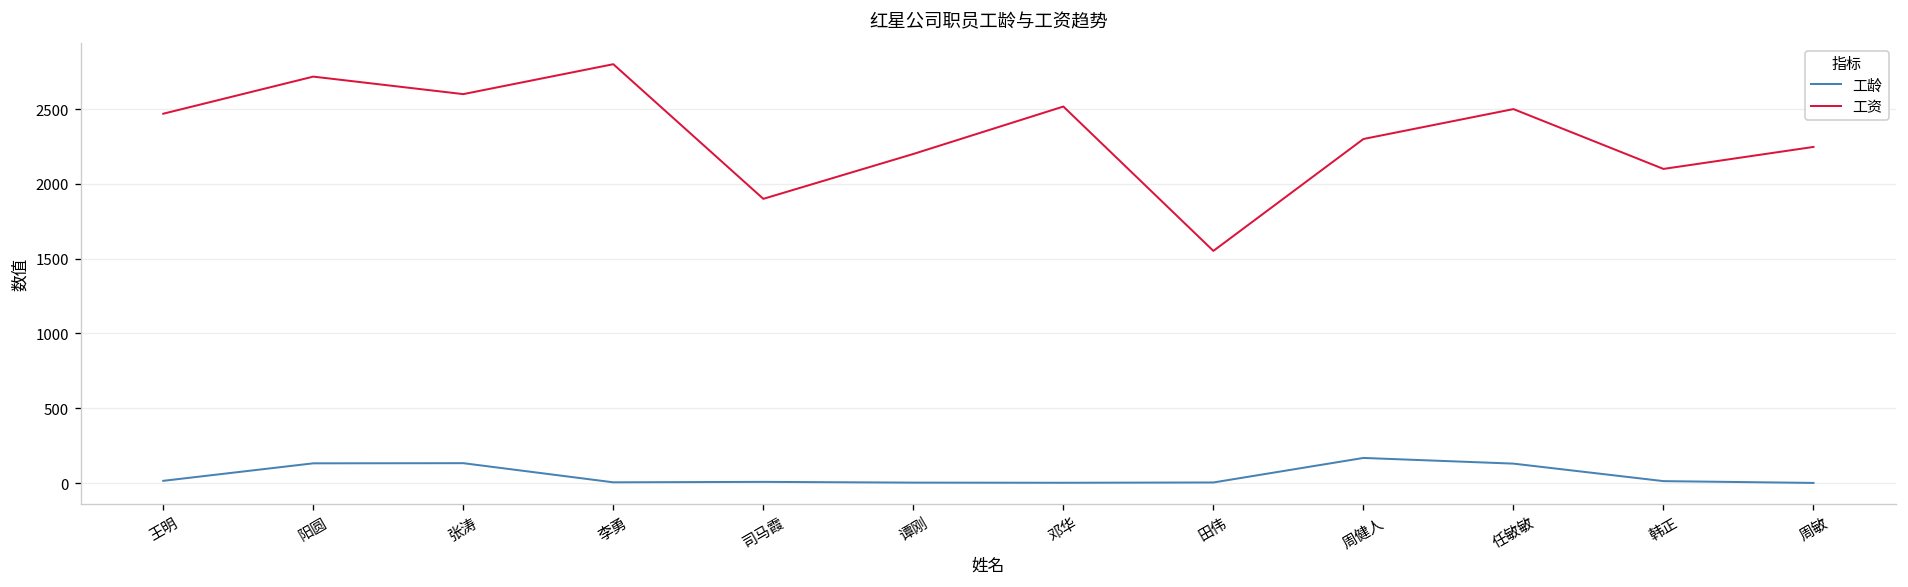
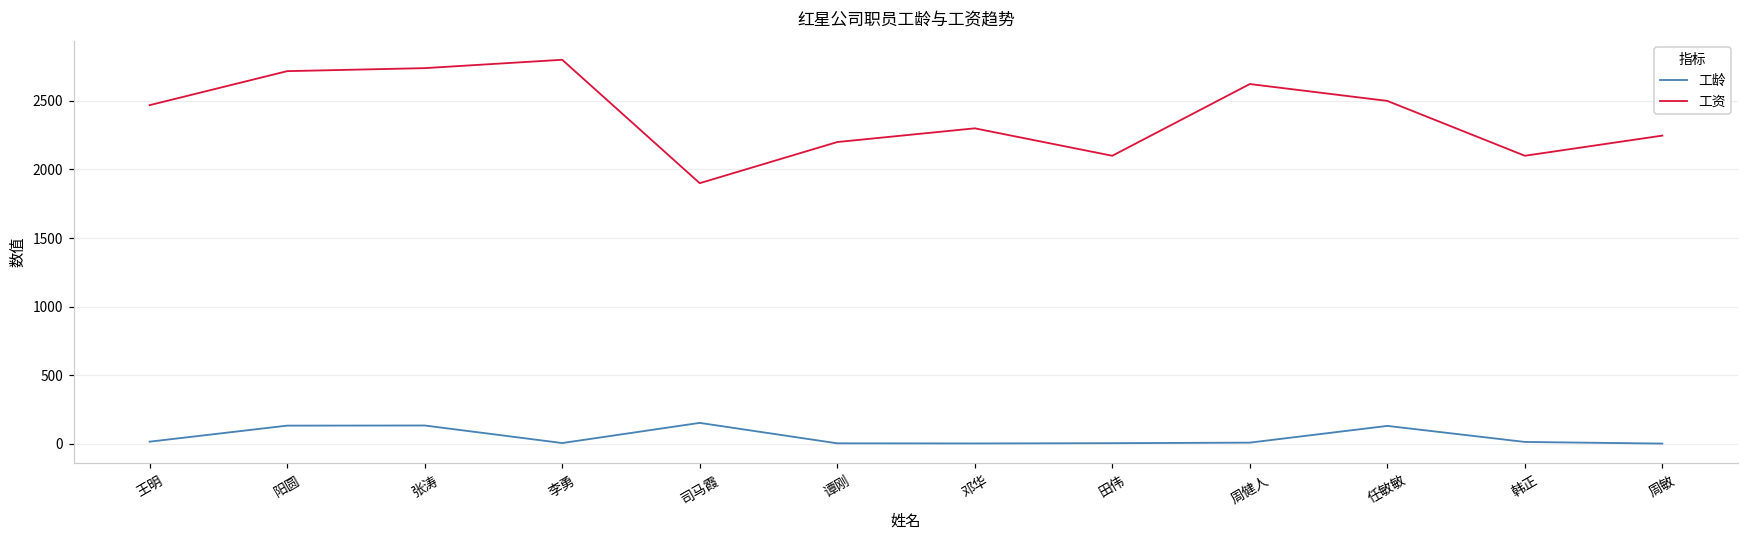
  {
    "工龄": {
      "王明": 20,
      "阳圆": 130,
      "张涛": 130,
      "李勇": 10,
-     "司马霞": 10,
+     "司马霞": 150,
      "谭刚": 0,
      "邓华": 0,
      "田伟": 0,
-     "周健人": 170,
+     "周健人": 10,
      "任敏敏": 130,
      "韩正": 10,
      "周敏": 0
    },
    "工资": {
      "王明": 2470,
      "阳圆": 2720,
-     "张涛": 2600,
+     "张涛": 2740,
      "李勇": 2800,
      "司马霞": 1900,
      "谭刚": 2200,
-     "邓华": 2520,
-     "田伟": 1550,
-     "周健人": 2300,
+     "邓华": 2300,
+     "田伟": 2100,
+     "周健人": 2620,
      "任敏敏": 2500,
      "韩正": 2100,
      "周敏": 2250
    }
  }
